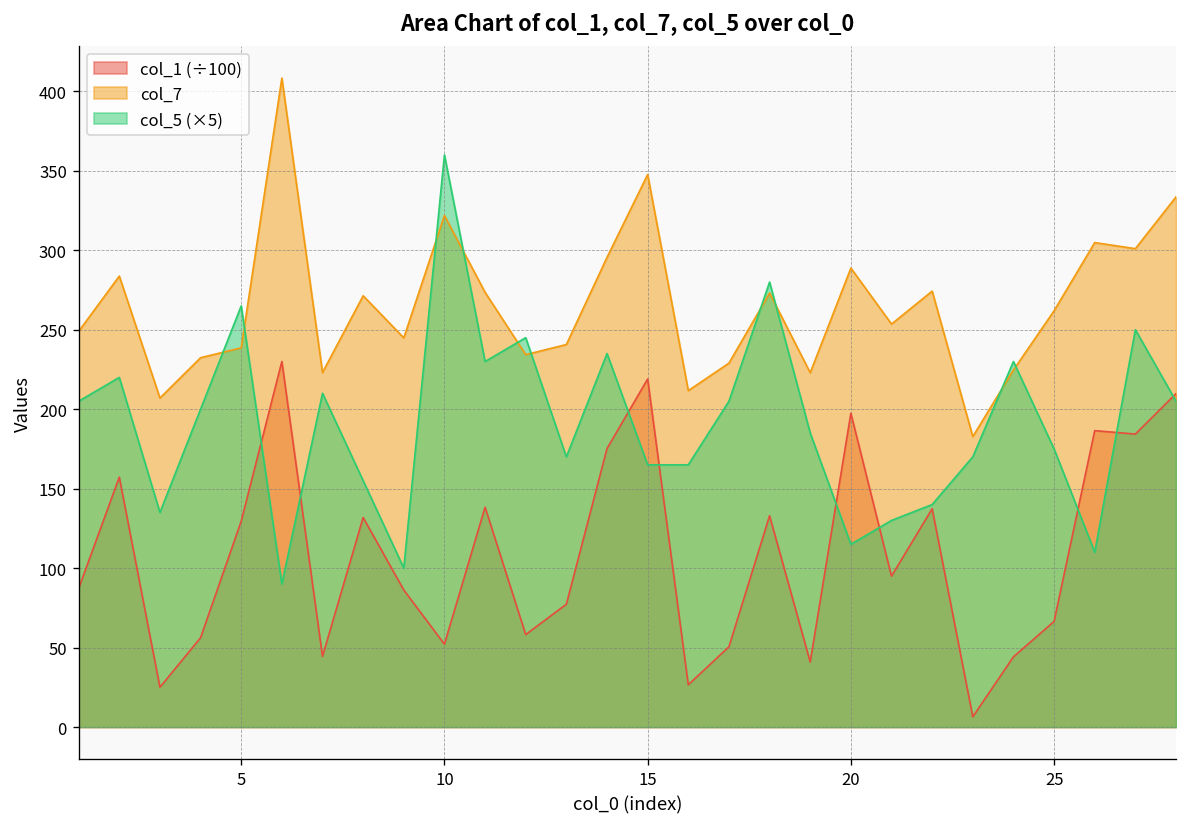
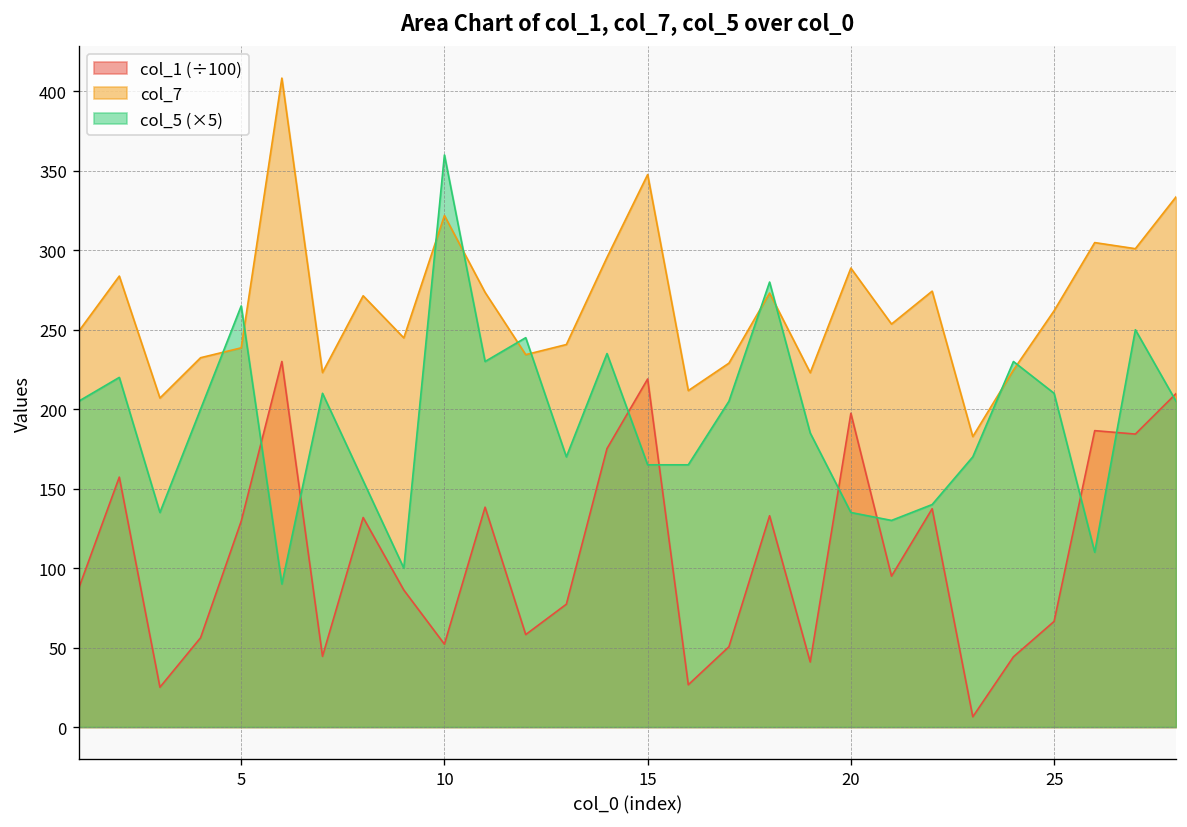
  {
    "col_1 (÷100)": {
      "5": 130,
      "10": 52,
      "15": 219,
      "20": 197,
      "25": 66
    },
    "col_7": {
      "5": 239,
      "10": 322,
      "15": 348,
      "20": 289,
      "25": 262
    },
    "col_5 (×5)": {
      "5": 265,
      "10": 360,
      "15": 165,
-     "20": 115,
-     "25": 175
+     "20": 135,
+     "25": 210
    }
  }
